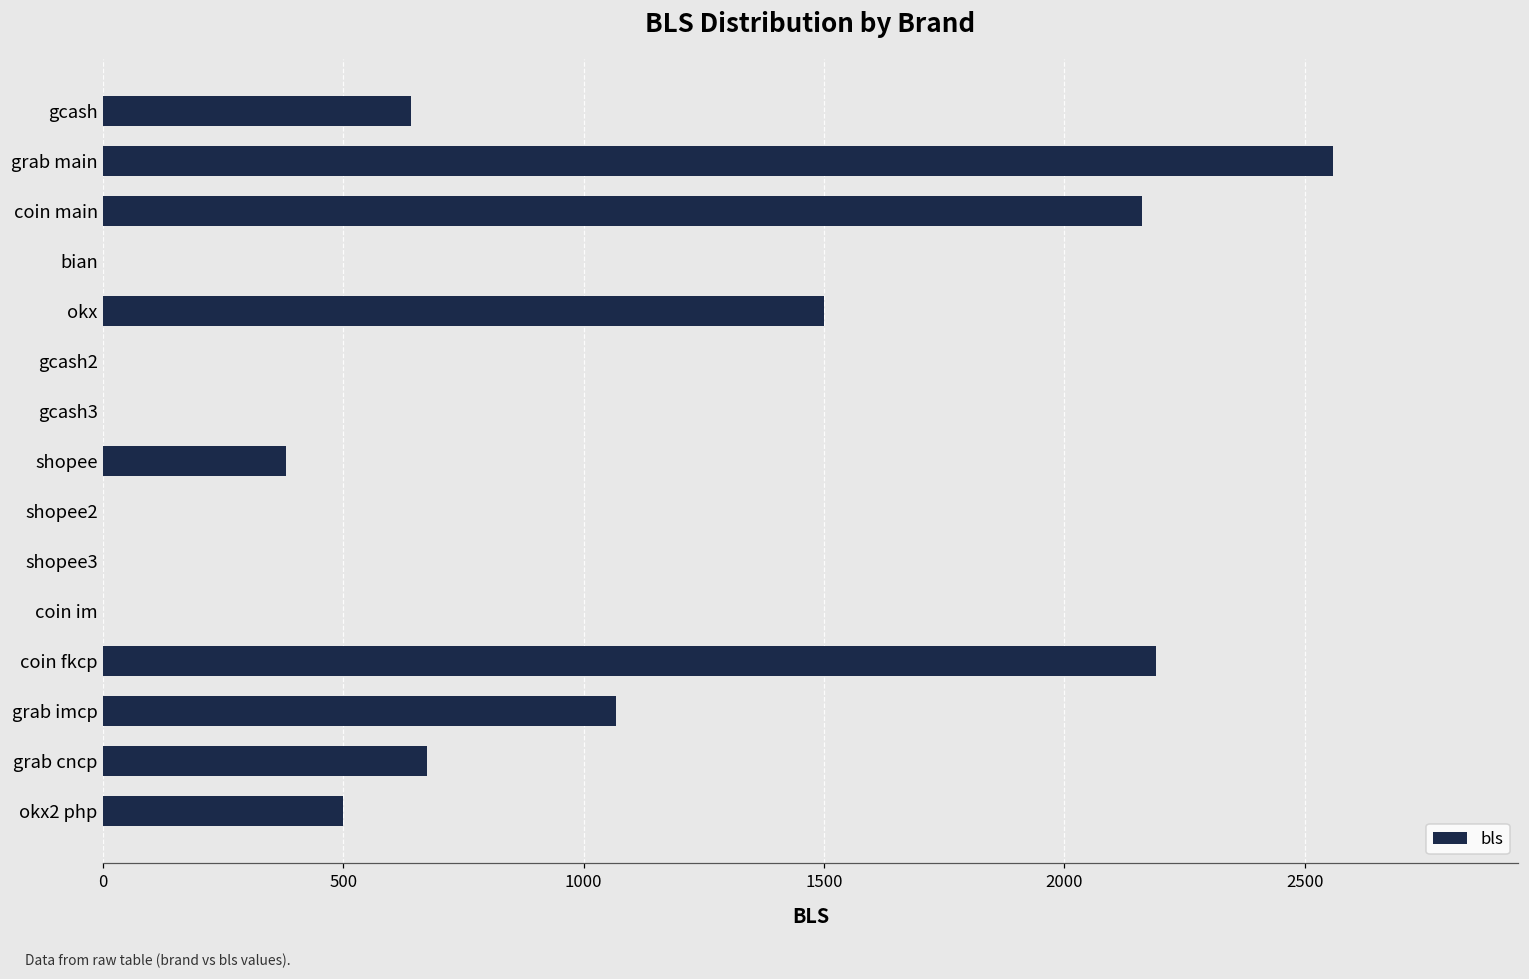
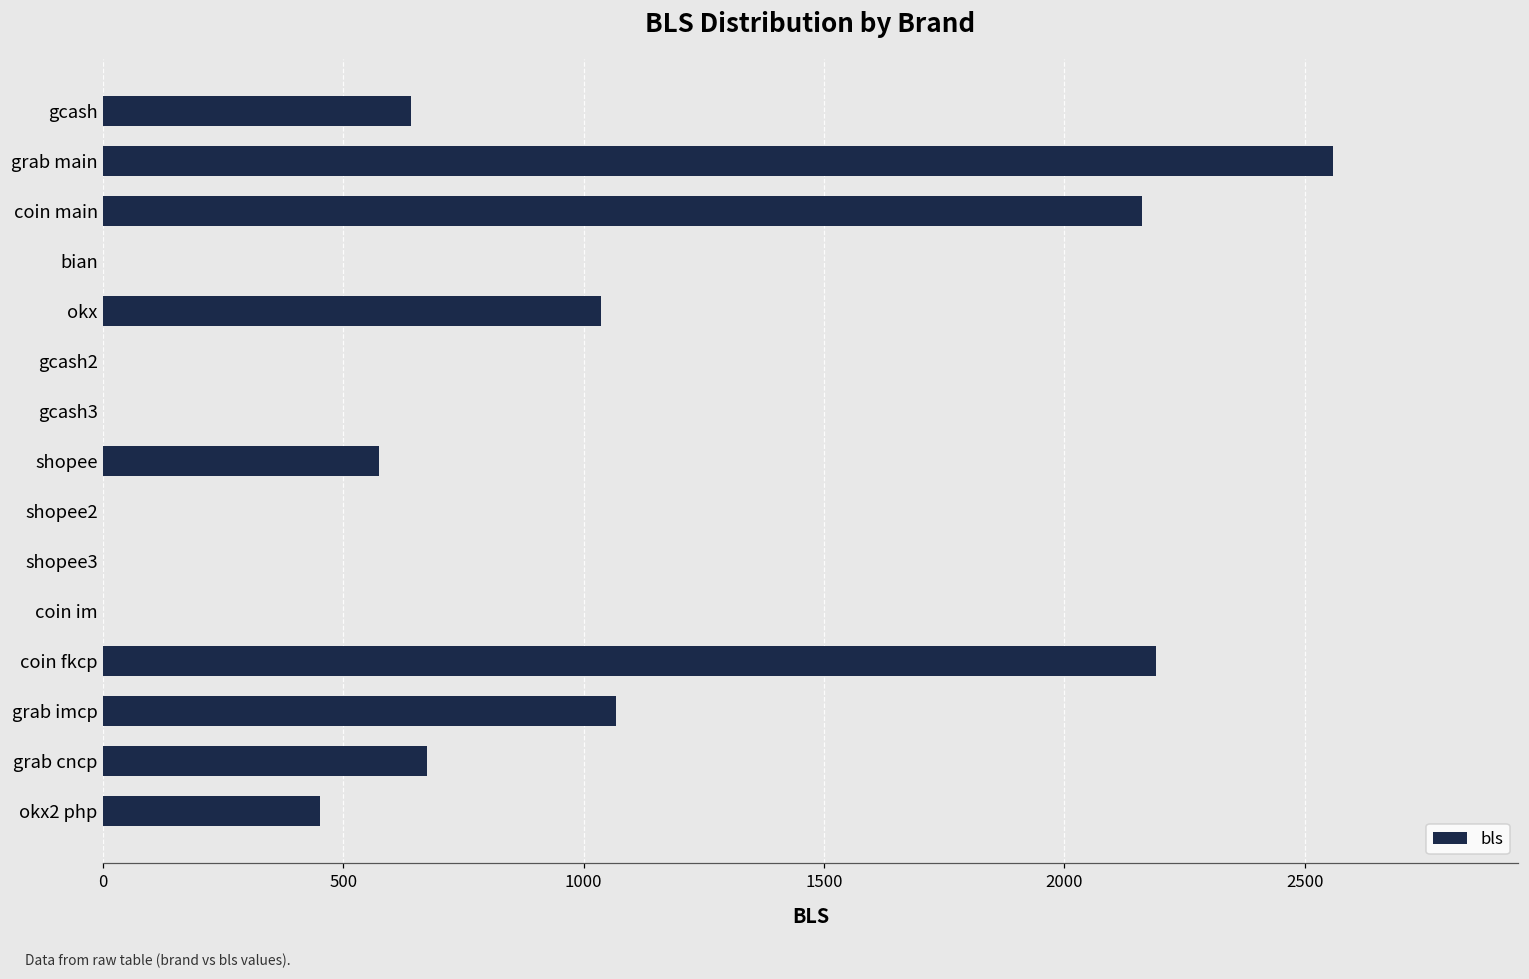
  {
    "gcash": 640,
    "grab main": 2560,
    "coin main": 2160,
    "bian": 0,
-   "okx": 1500,
+   "okx": 1040,
    "gcash2": 0,
    "gcash3": 0,
-   "shopee": 380,
+   "shopee": 580,
    "shopee2": 0,
    "shopee3": 0,
    "coin im": 0,
    "coin fkcp": 2190,
    "grab imcp": 1070,
    "grab cncp": 670,
-   "okx2 php": 500
+   "okx2 php": 450
  }
